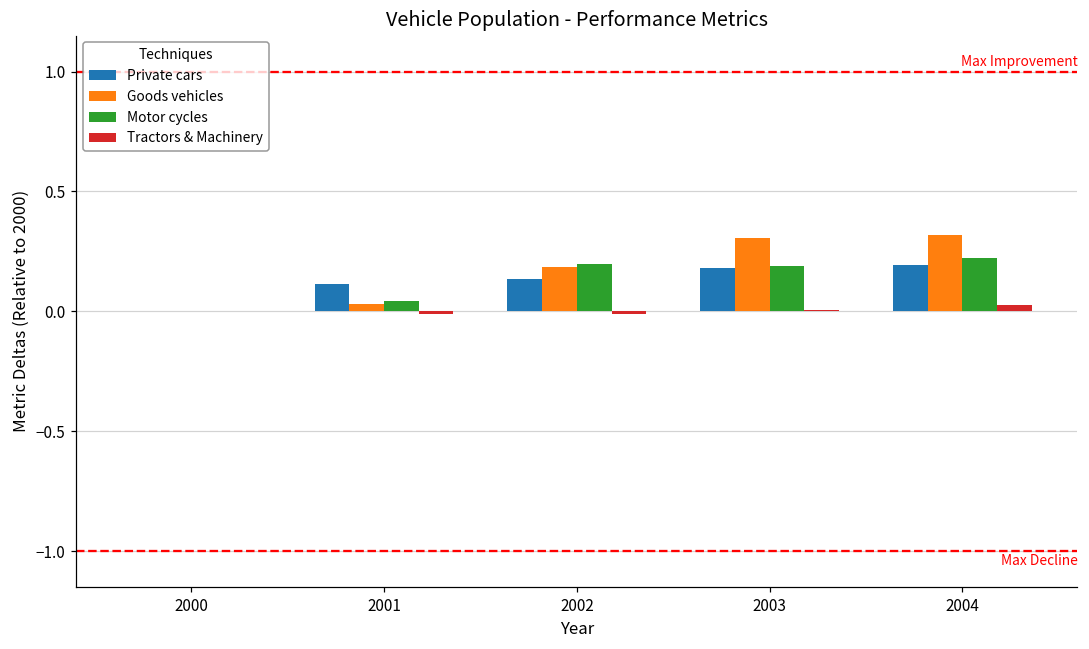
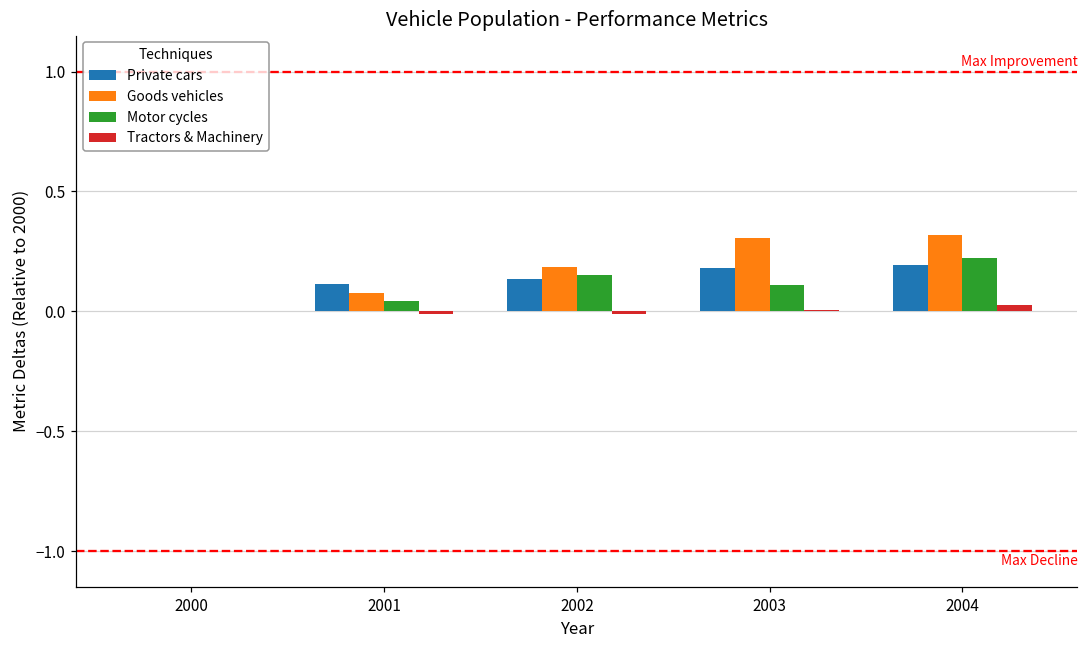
  {
    "Private cars": {
      "2000": 0.00,
      "2001": 0.11,
      "2002": 0.14,
      "2003": 0.18,
      "2004": 0.19
    },
    "Goods vehicles": {
      "2000": 0.00,
-     "2001": 0.03,
+     "2001": 0.08,
      "2002": 0.19,
      "2003": 0.31,
      "2004": 0.32
    },
    "Motor cycles": {
      "2000": 0.00,
      "2001": 0.04,
-     "2002": 0.20,
-     "2003": 0.19,
+     "2002": 0.15,
+     "2003": 0.11,
      "2004": 0.22
    },
    "Tractors & Machinery": {
      "2000": 0.00,
      "2001": -0.01,
      "2002": -0.01,
      "2004": 0.02
    }
  }
